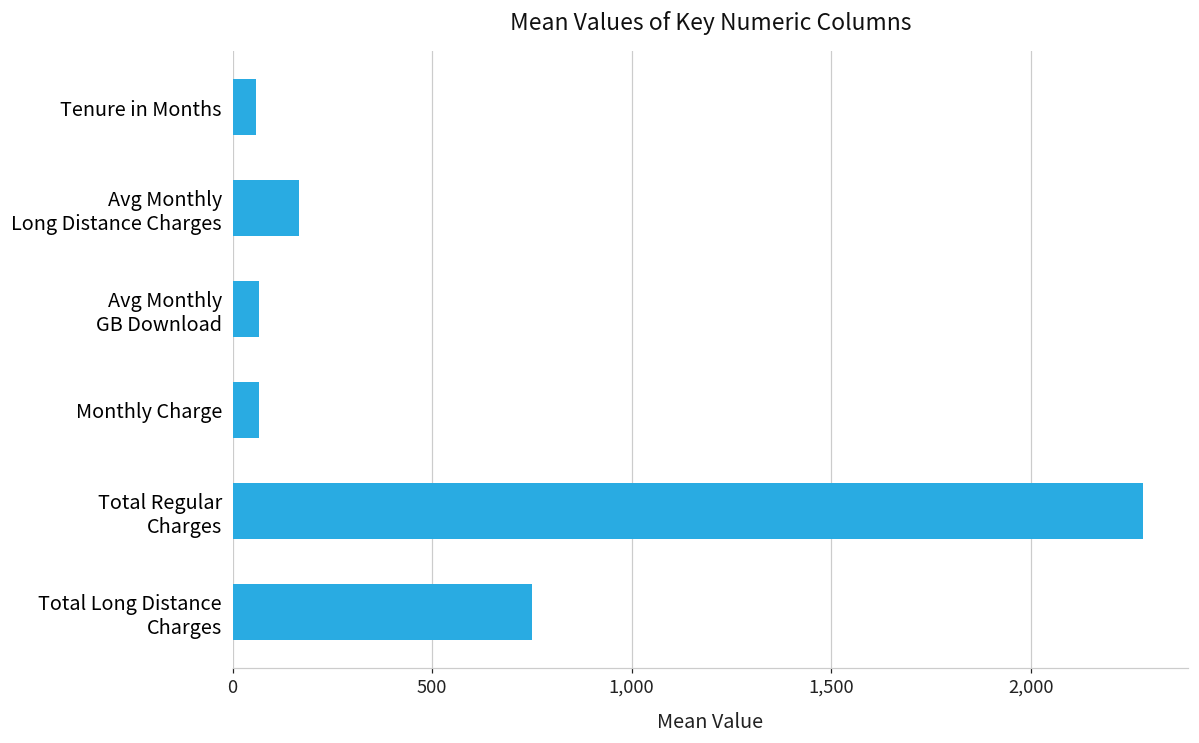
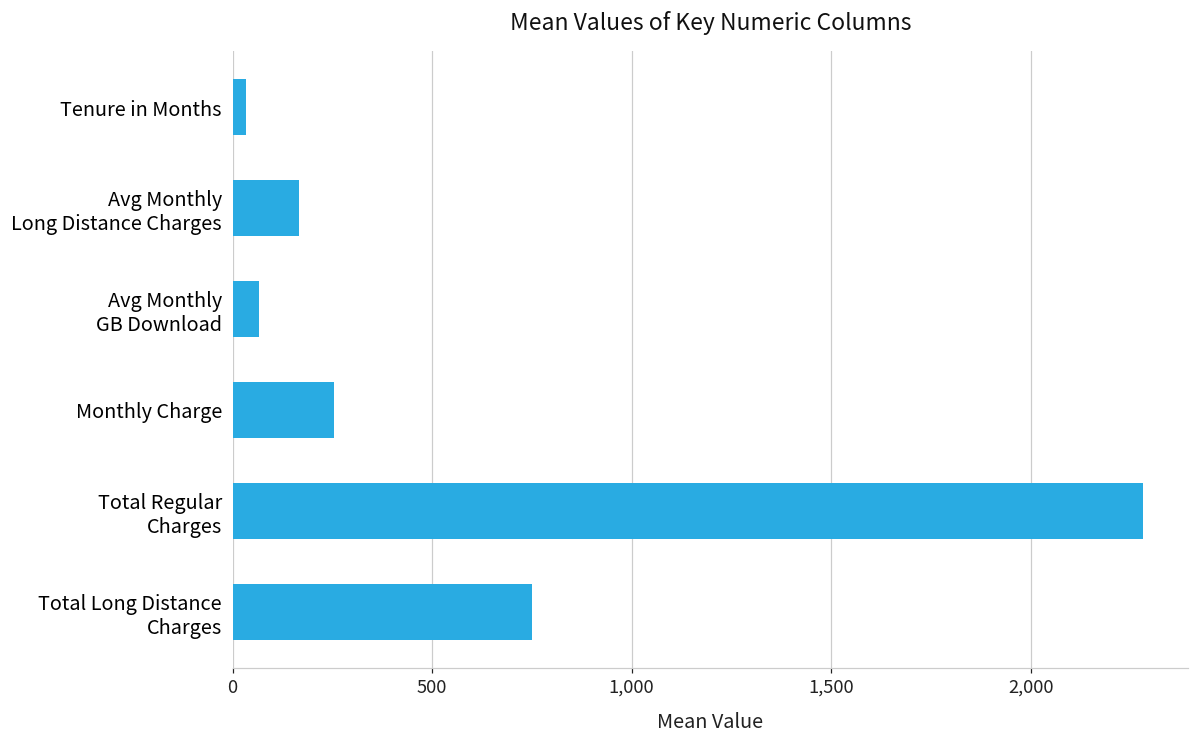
  {
-   "Tenure in Months": "60",
+   "Tenure in Months": "30",
    "Avg Monthly Long Distance Charges": "170",
    "Avg Monthly GB Download": "70",
-   "Monthly Charge": "70",
+   "Monthly Charge": "250",
    "Total Regular Charges": "2,280",
    "Total Long Distance Charges": "750"
  }
